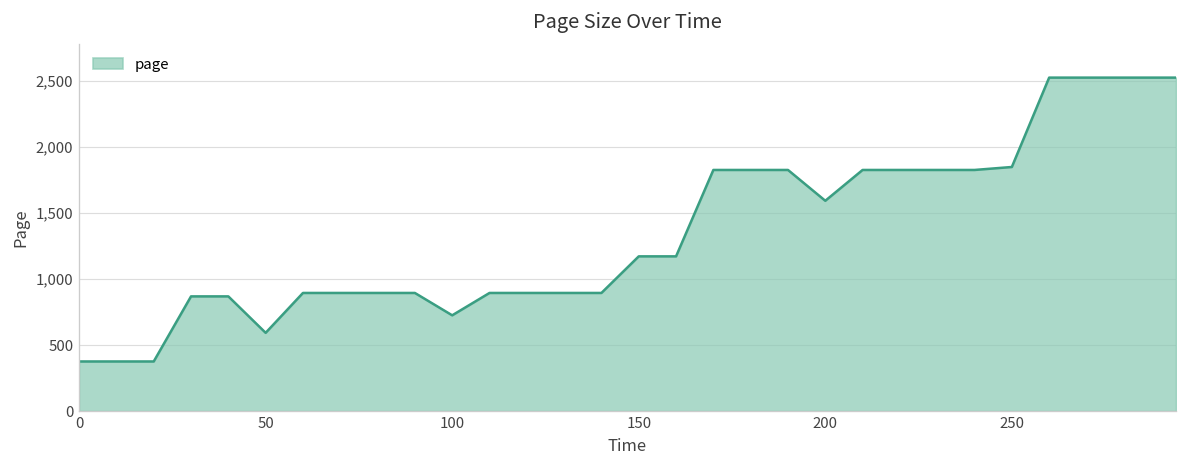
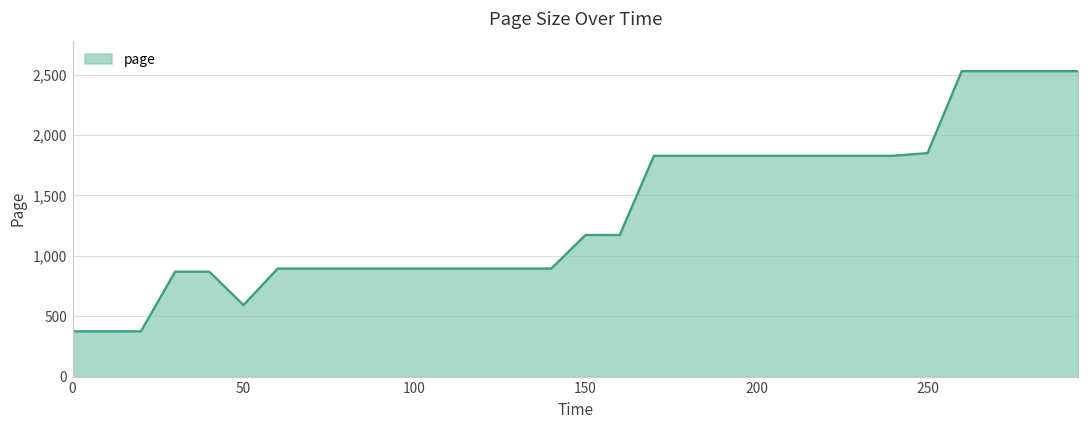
  {
    "0": "380",
    "50": "590",
-   "100": "730",
+   "100": "900",
    "150": "1,170",
-   "200": "1,590",
+   "200": "1,830",
    "250": "1,850"
  }
